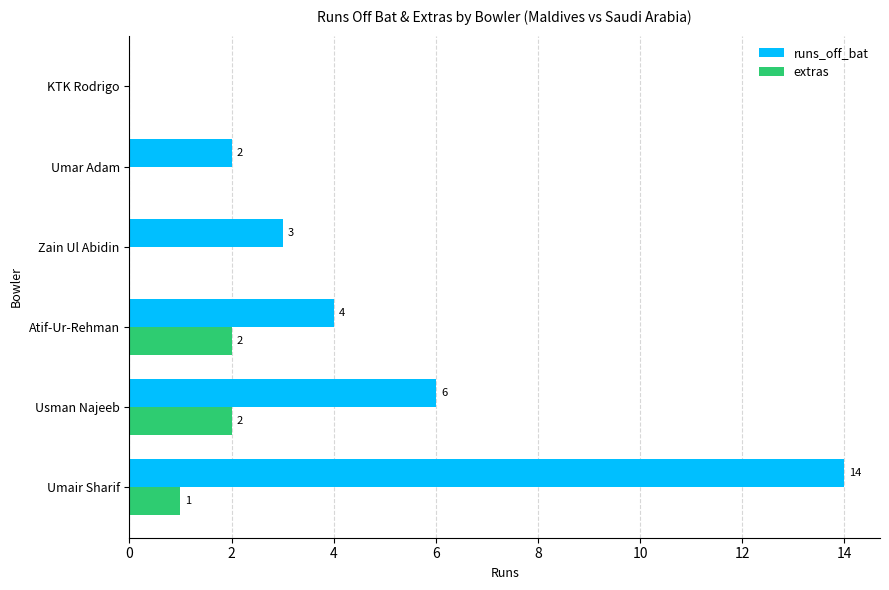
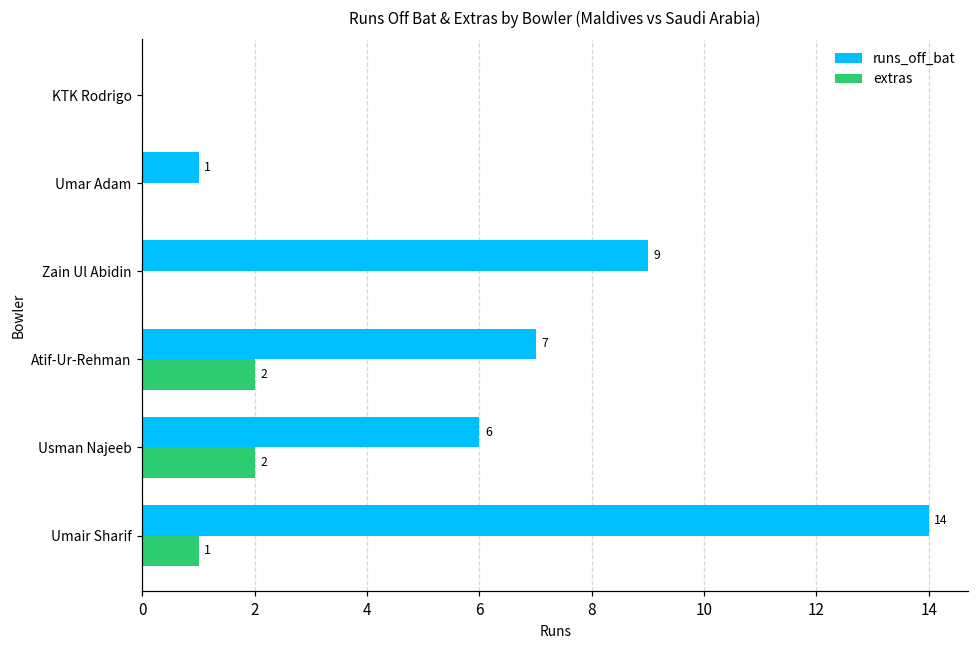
  {
    "runs_off_bat": {
-     "Umar Adam": 2,
-     "Zain Ul Abidin": 3,
-     "Atif-Ur-Rehman": 4,
+     "Umar Adam": 1,
+     "Zain Ul Abidin": 9,
+     "Atif-Ur-Rehman": 7,
      "Usman Najeeb": 6,
      "Umair Sharif": 14
    },
    "extras": {
      "Atif-Ur-Rehman": 2,
      "Usman Najeeb": 2,
      "Umair Sharif": 1
    }
  }
